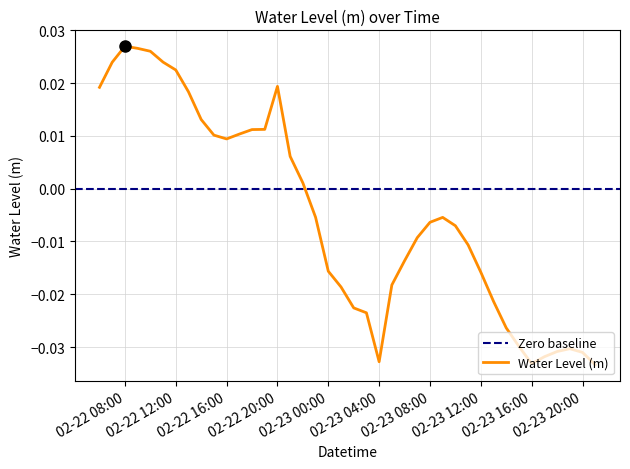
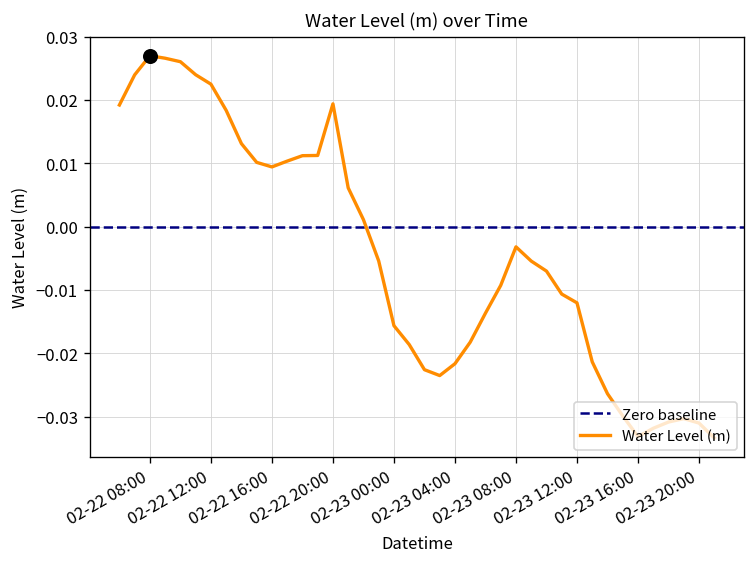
  {
    "Water Level (m)": {
      "02-22 12:00": 0.022,
      "02-22 16:00": 0.009,
      "02-22 20:00": 0.019,
      "02-23 00:00": -0.016,
-     "02-23 04:00": -0.033,
-     "02-23 08:00": -0.006,
-     "02-23 12:00": -0.016
+     "02-23 04:00": -0.022,
+     "02-23 08:00": -0.003,
+     "02-23 12:00": -0.012
    }
  }
